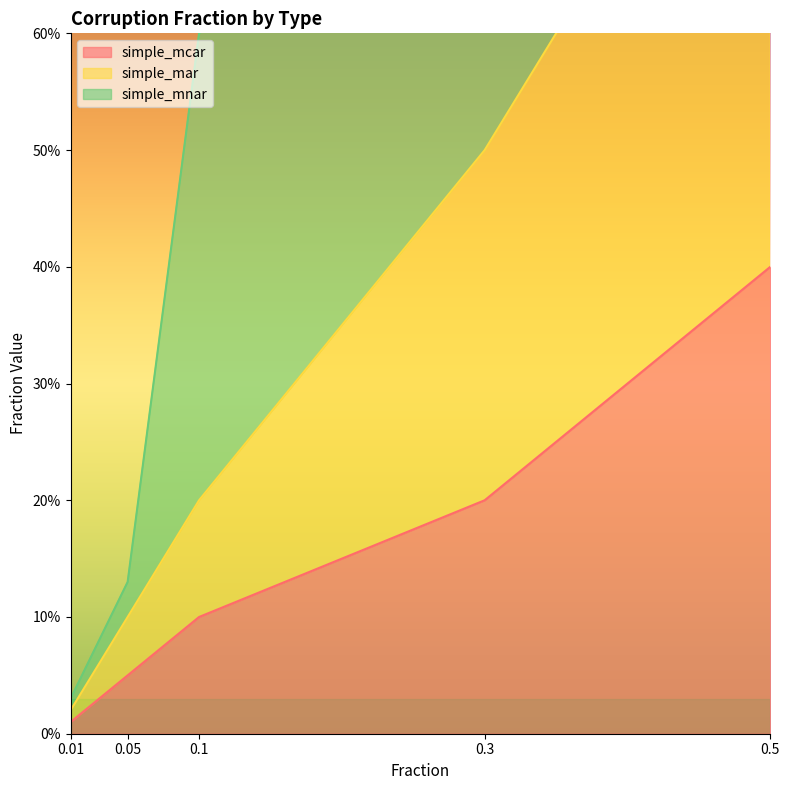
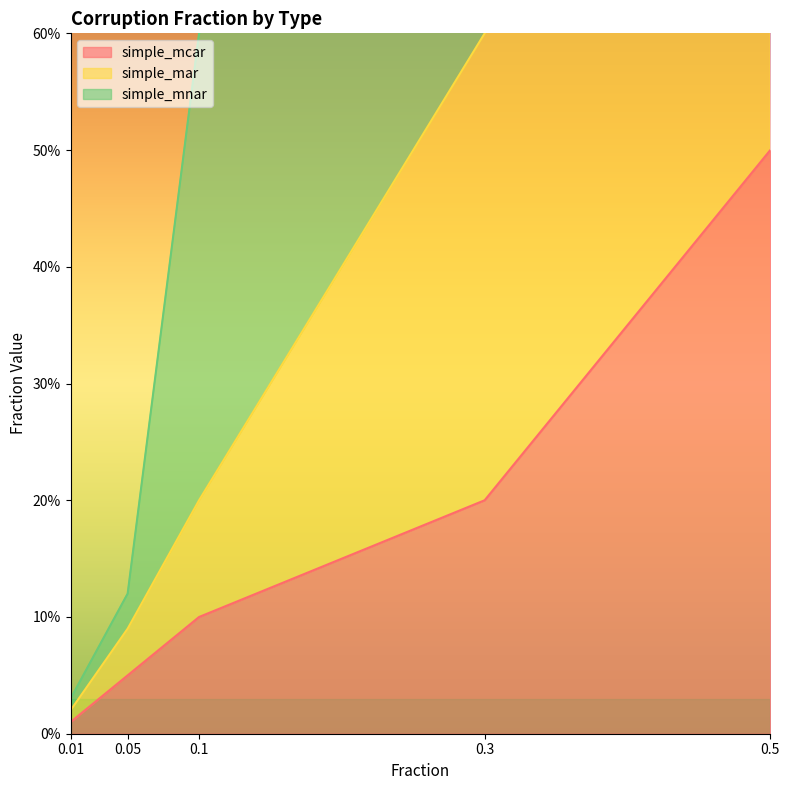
  {
    "simple_mcar": {
      "0.01": "1.0%",
      "0.05": "5.0%",
      "0.1": "10.0%",
      "0.3": "20.0%",
-     "0.5": "40.0%"
+     "0.5": "50.0%"
    },
    "simple_mar": {
      "0.01": "1.0%",
-     "0.05": "5.0%",
+     "0.05": "4.0%",
      "0.1": "10.0%",
-     "0.3": "30.0%"
+     "0.3": "40.0%"
    },
    "simple_mnar": {
      "0.01": "1.0%",
      "0.05": "3.0%",
      "0.1": "40.0%"
    }
  }
